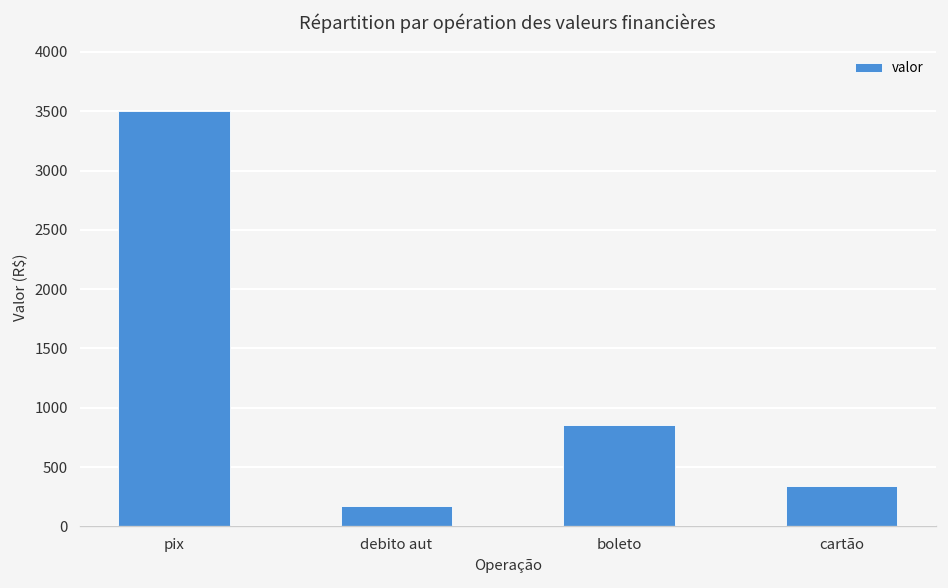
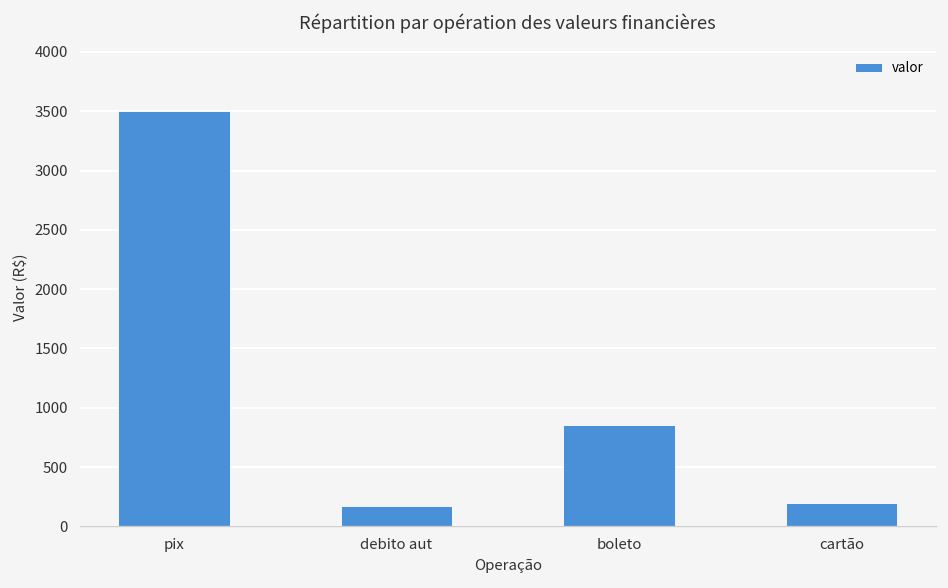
  {
    "pix": 3500,
    "debito aut": 200,
    "boleto": 900,
-   "cartão": 300
+   "cartão": 200
  }
